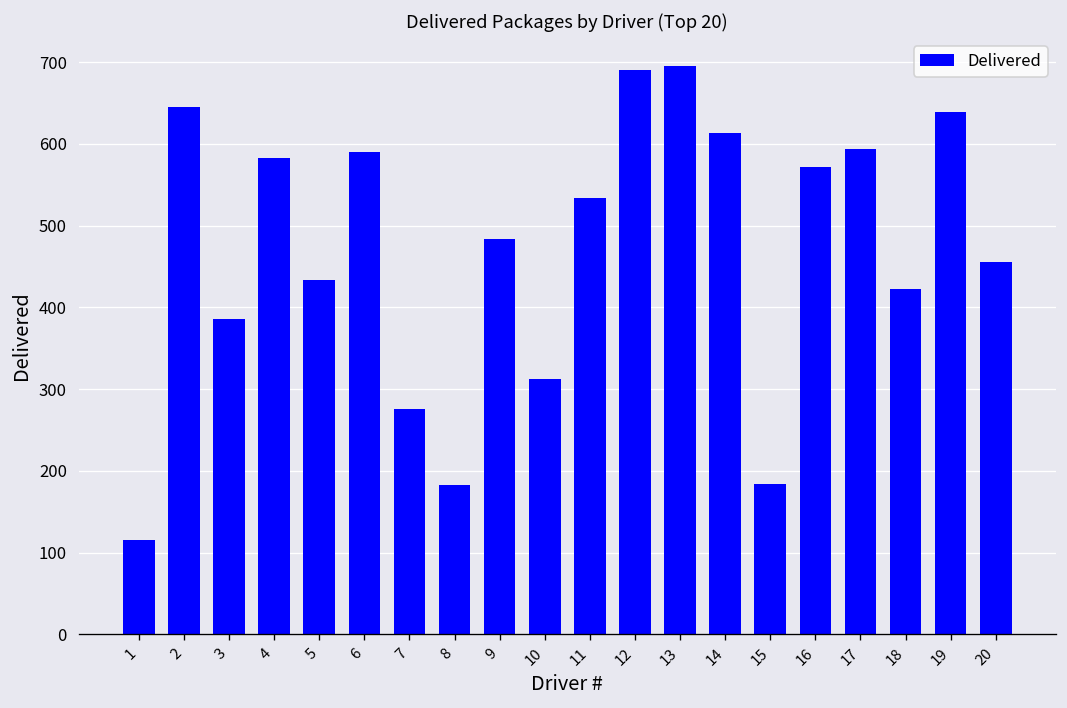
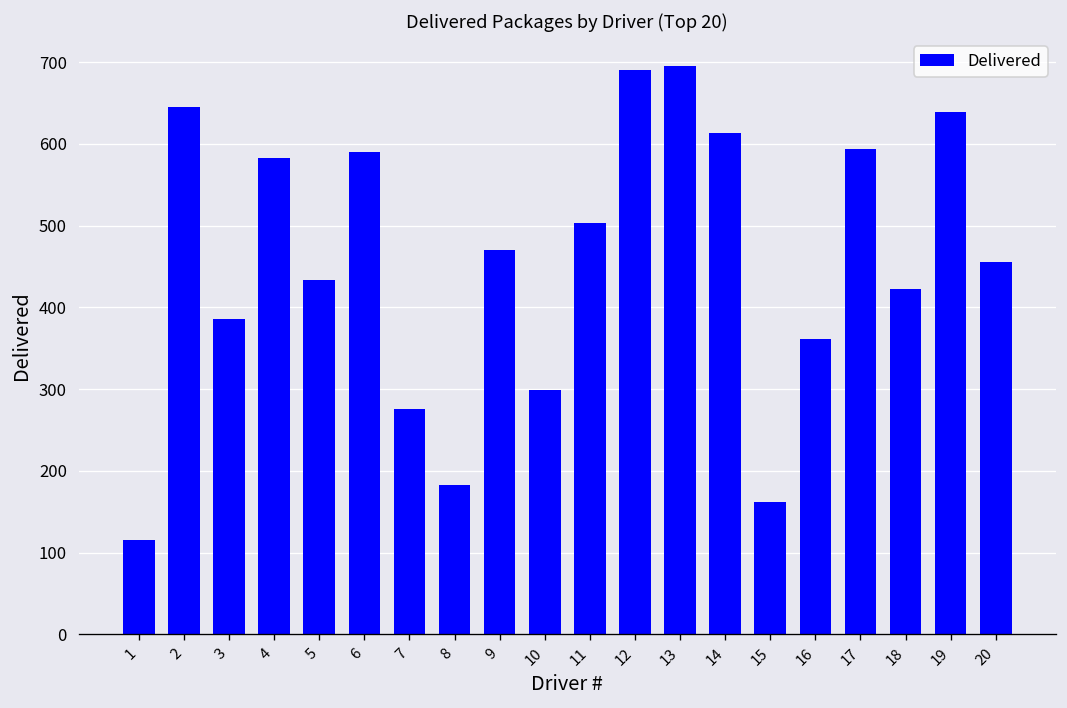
  {
    "1": 120,
    "2": 650,
    "3": 390,
    "4": 580,
    "5": 430,
    "6": 590,
    "7": 280,
    "8": 180,
-   "9": 480,
-   "10": 310,
-   "11": 530,
+   "9": 470,
+   "10": 300,
+   "11": 500,
    "12": 690,
    "13": 700,
    "14": 610,
-   "15": 180,
-   "16": 570,
+   "15": 160,
+   "16": 360,
    "17": 590,
    "18": 420,
    "19": 640,
    "20": 460
  }
